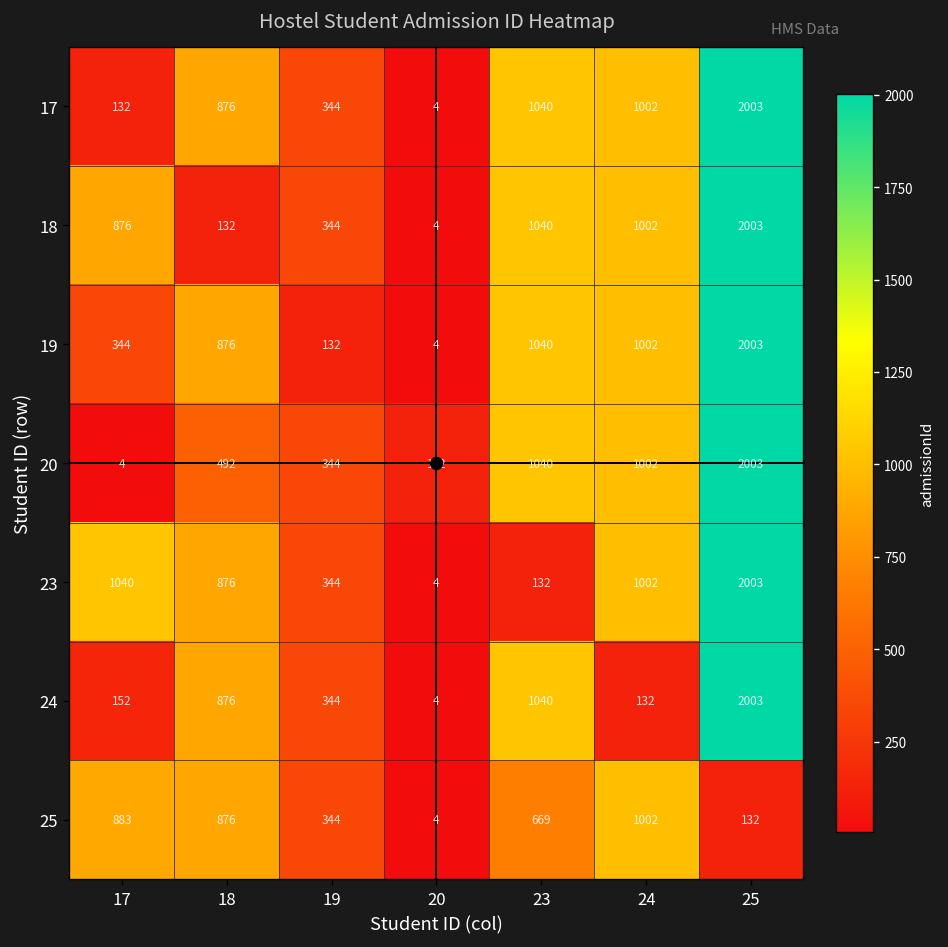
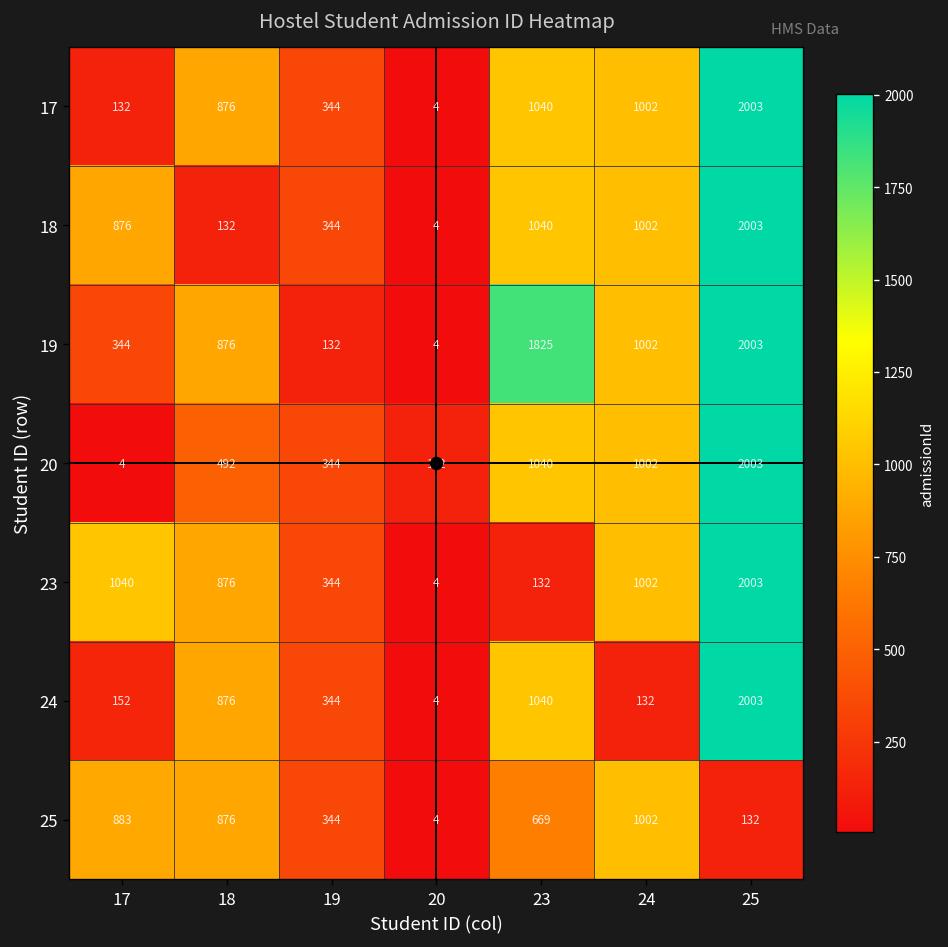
  {
    "17": {
      "17": 132,
      "18": 876,
      "19": 344,
      "20": 4,
      "23": 1040,
      "24": 1002,
      "25": 2003
    },
    "18": {
      "17": 876,
      "18": 132,
      "19": 344,
      "20": 4,
      "23": 1040,
      "24": 1002,
      "25": 2003
    },
    "19": {
      "17": 344,
      "18": 876,
      "19": 132,
      "20": 4,
-     "23": 1040,
+     "23": 1825,
      "24": 1002,
      "25": 2003
    },
    "20": {
      "17": 4,
      "18": 492,
      "19": 344,
      "23": 1040,
      "24": 1002,
      "25": 2003
    },
    "23": {
      "17": 1040,
      "18": 876,
      "19": 344,
      "20": 4,
      "23": 132,
      "24": 1002,
      "25": 2003
    },
    "24": {
      "17": 152,
      "18": 876,
      "19": 344,
      "20": 4,
      "23": 1040,
      "24": 132,
      "25": 2003
    },
    "25": {
      "17": 883,
      "18": 876,
      "19": 344,
      "20": 4,
      "23": 669,
      "24": 1002,
      "25": 132
    }
  }
